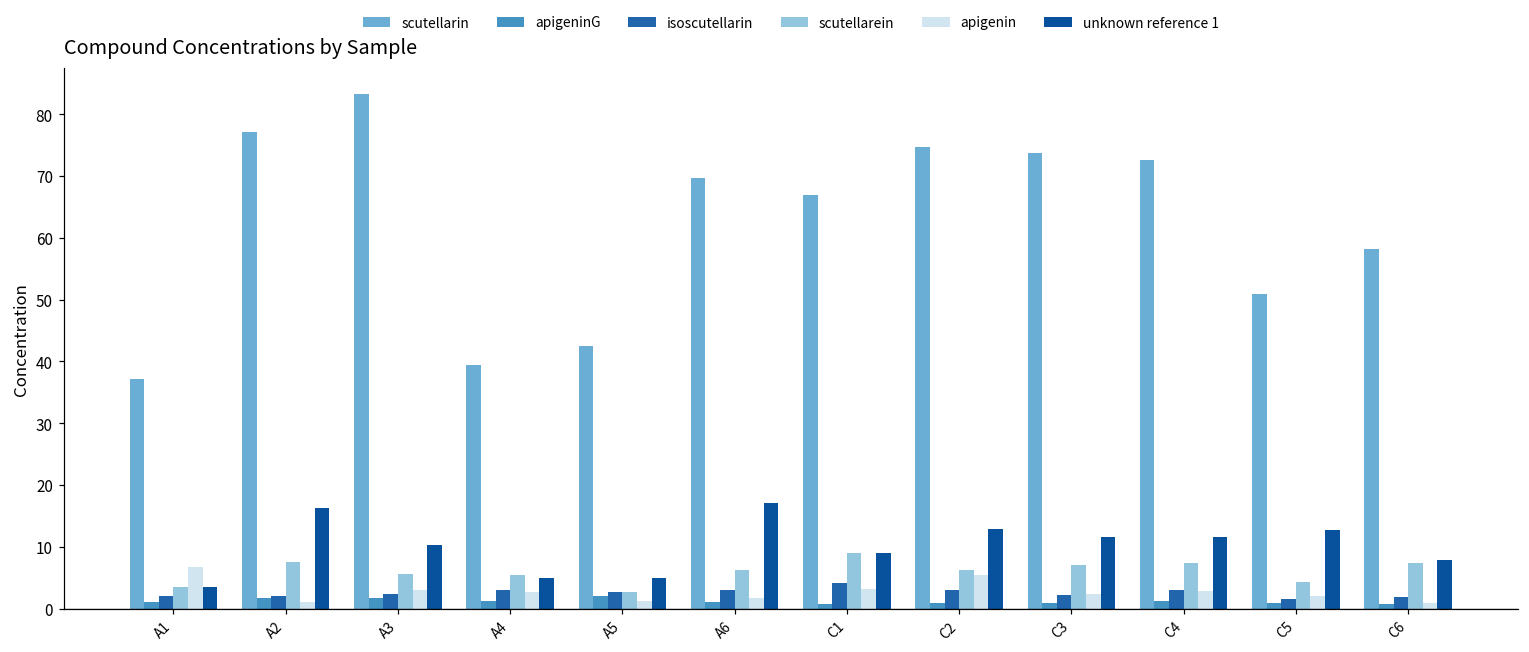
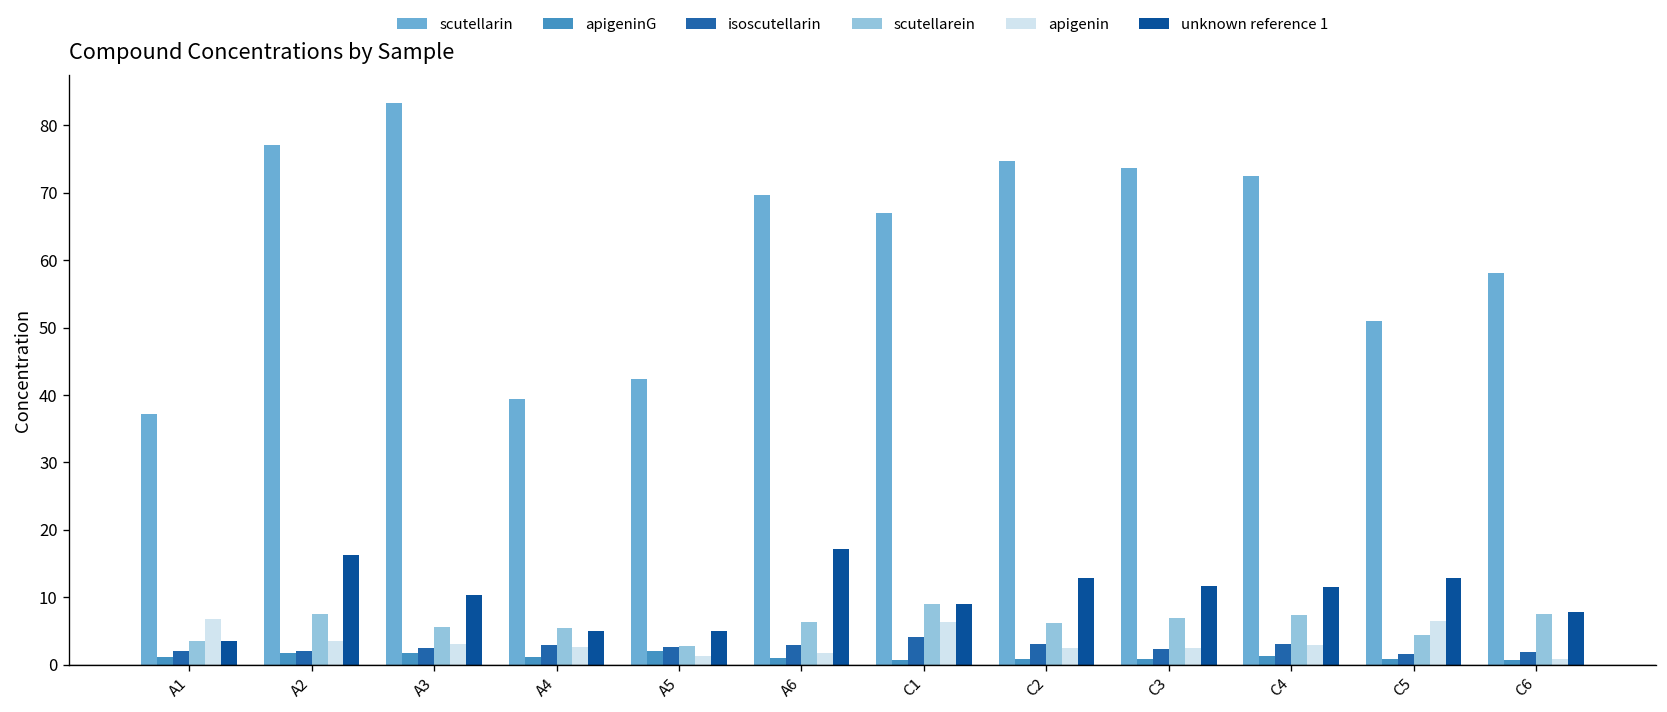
  {
    "apigenin": {
      "A1": 7,
-     "A2": 1,
+     "A2": 4,
      "A3": 3,
      "A4": 3,
      "A5": 1,
      "A6": 2,
-     "C1": 3,
-     "C2": 5,
+     "C1": 6,
+     "C2": 3,
      "C3": 2,
      "C4": 3,
-     "C5": 2,
+     "C5": 6,
      "C6": 1
    }
  }
